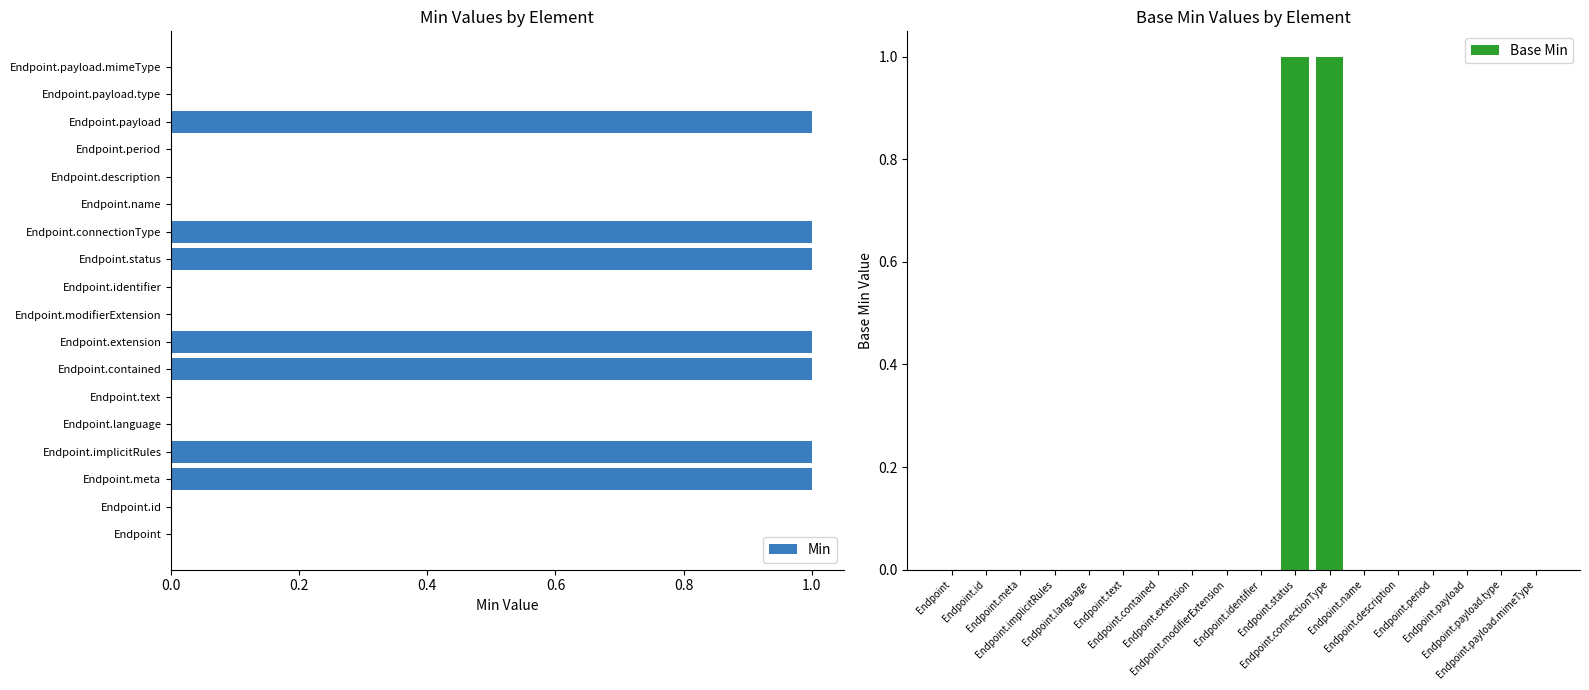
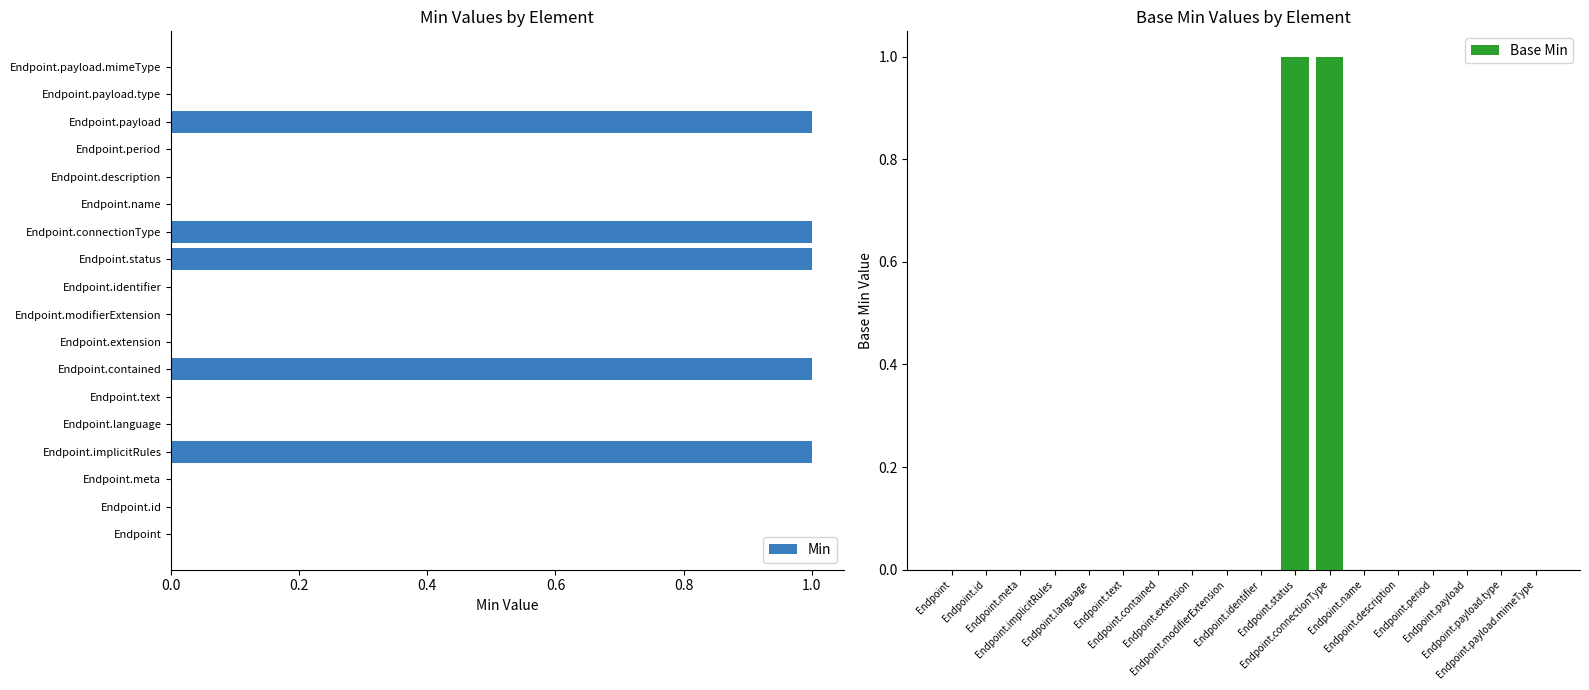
  {
    "Min Values by Element": {
      "Endpoint.payload.mimeType": 0,
      "Endpoint.payload.type": 0,
      "Endpoint.payload": 1,
      "Endpoint.period": 0,
      "Endpoint.description": 0,
      "Endpoint.name": 0,
      "Endpoint.connectionType": 1,
      "Endpoint.status": 1,
      "Endpoint.identifier": 0,
      "Endpoint.modifierExtension": 0,
-     "Endpoint.extension": 1,
+     "Endpoint.extension": 0,
      "Endpoint.contained": 1,
      "Endpoint.text": 0,
      "Endpoint.language": 0,
      "Endpoint.implicitRules": 1,
-     "Endpoint.meta": 1,
+     "Endpoint.meta": 0,
      "Endpoint.id": 0,
      "Endpoint": 0
    },
    "Base Min Values by Element": {
      "Endpoint": 0.00,
      "Endpoint.id": 0.00,
      "Endpoint.meta": 0.00,
      "Endpoint.implicitRules": 0.00,
      "Endpoint.language": 0.00,
      "Endpoint.text": 0.00,
      "Endpoint.contained": 0.00,
      "Endpoint.extension": 0.00,
      "Endpoint.modifierExtension": 0.00,
      "Endpoint.identifier": 0.00,
      "Endpoint.status": 1.00,
      "Endpoint.connectionType": 1.00,
      "Endpoint.name": 0.00,
      "Endpoint.description": 0.00,
      "Endpoint.period": 0.00,
      "Endpoint.payload": 0.00,
      "Endpoint.payload.type": 0.00,
      "Endpoint.payload.mimeType": 0.00
    }
  }
